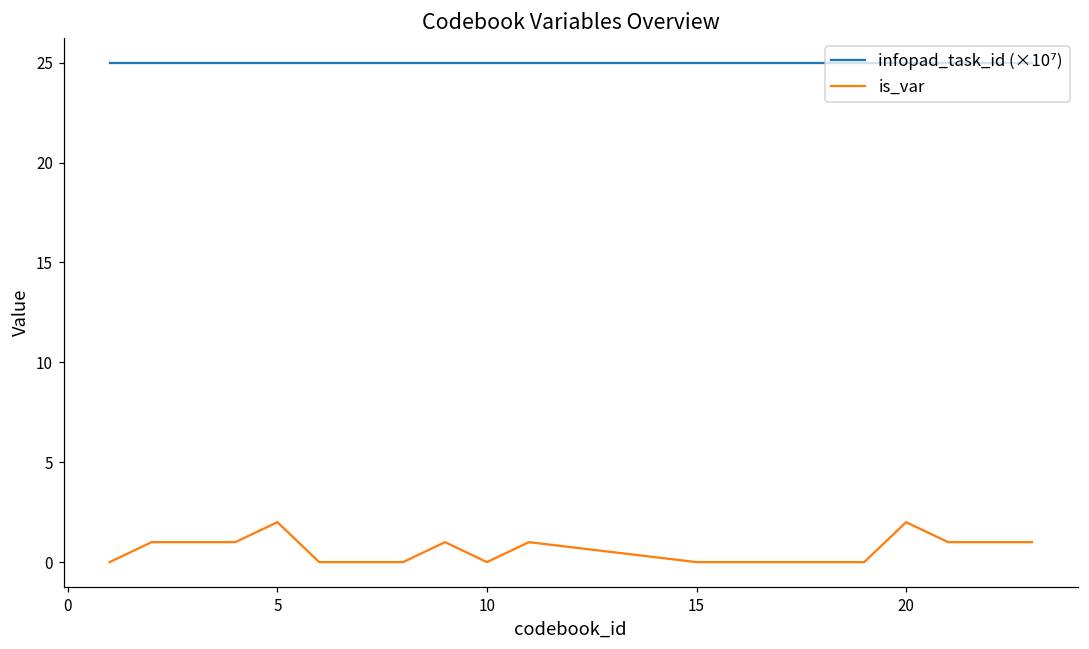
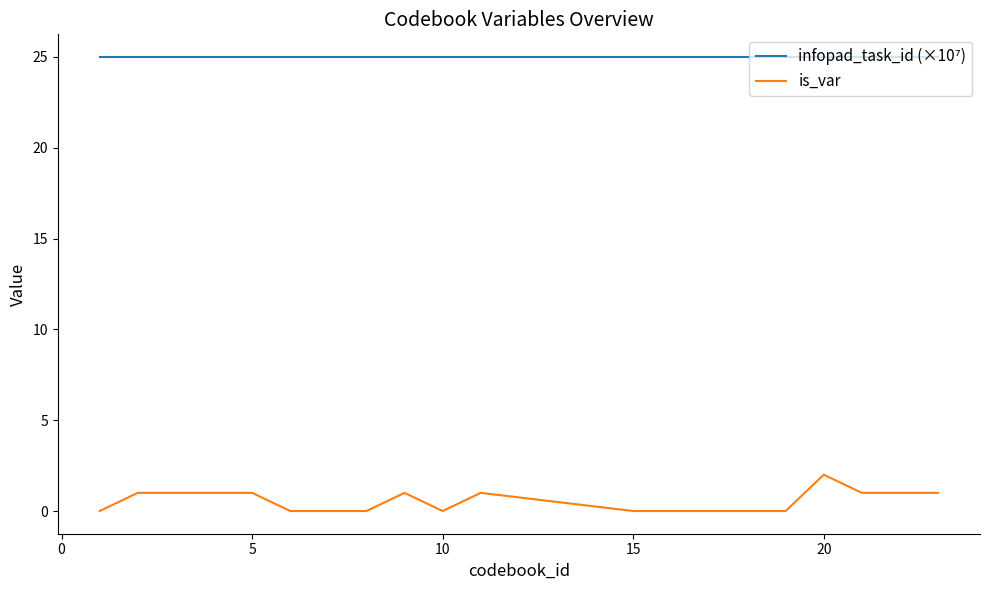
  {
    "infopad_task_id (×10⁷)": {
      "5": 25,
      "10": 25,
      "15": 25
    },
    "is_var": {
-     "5": 2,
+     "5": 1,
      "10": 0,
      "15": 0,
      "20": 2
    }
  }
